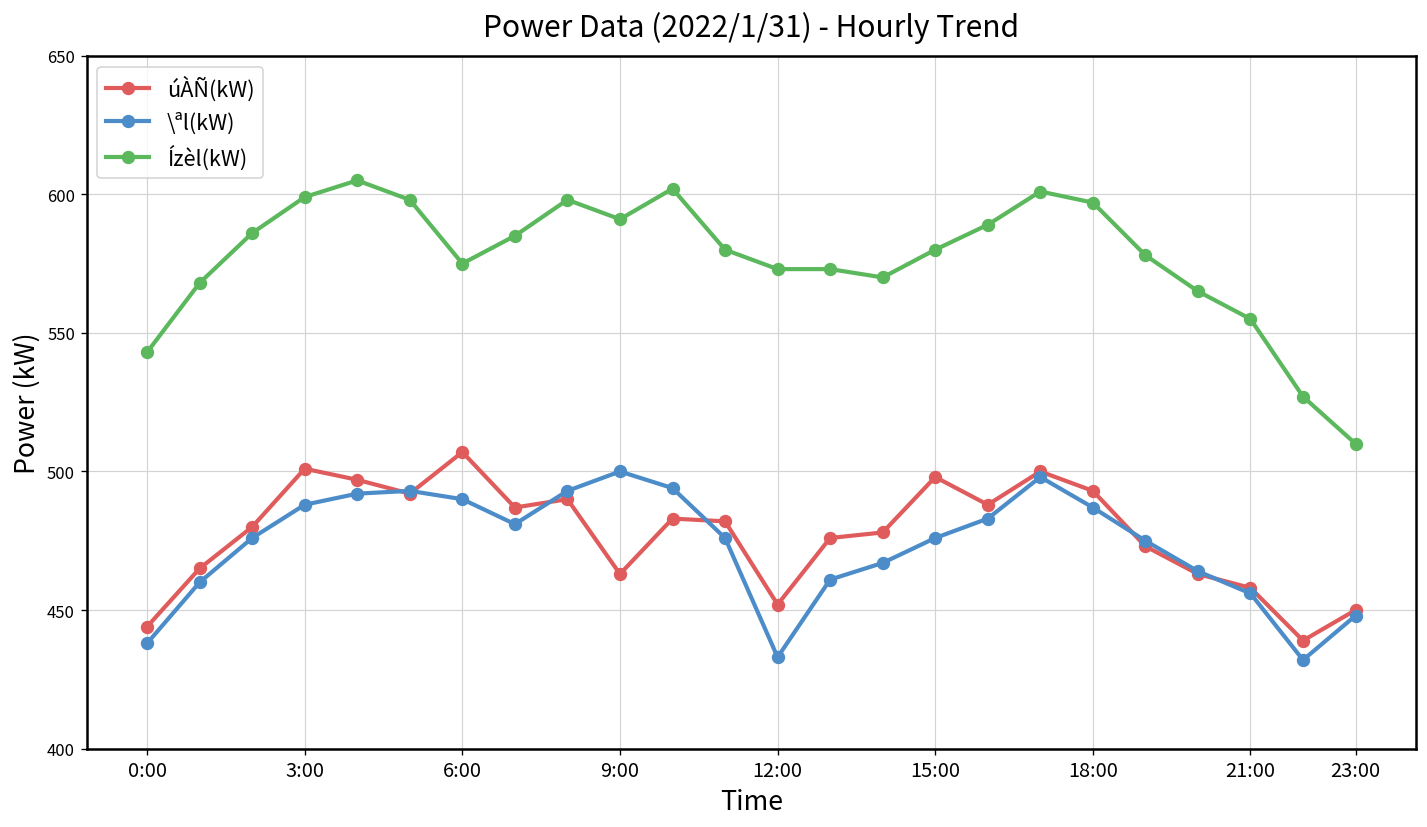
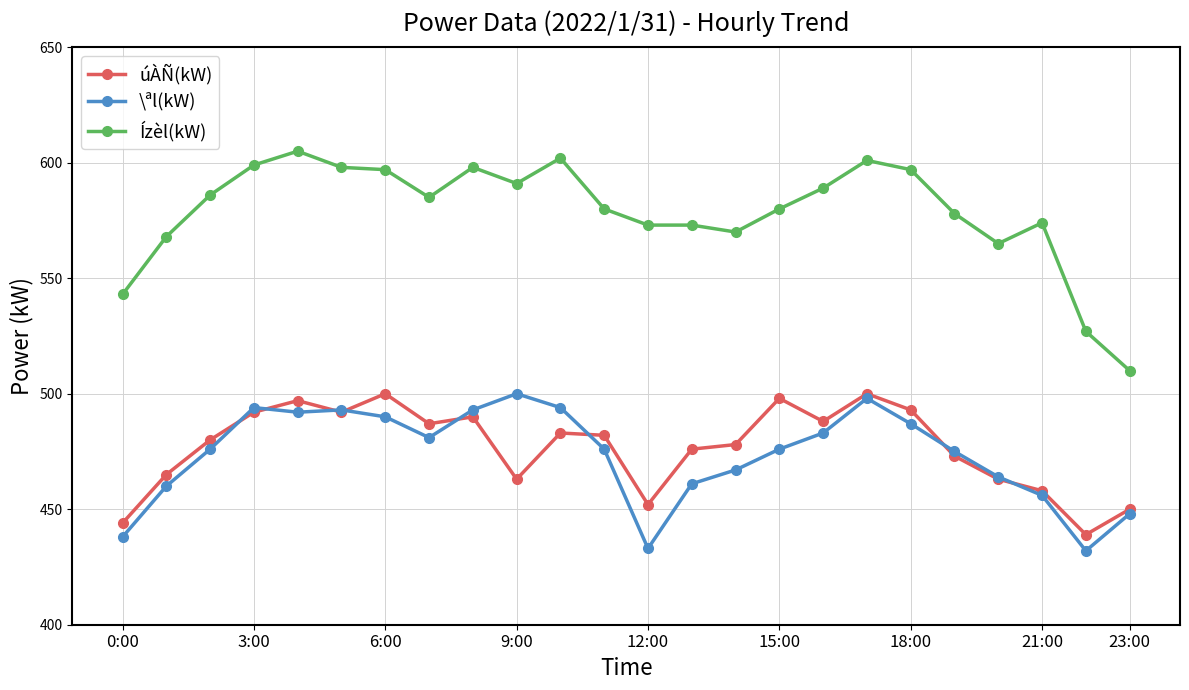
  {
    "úÀÑ(kW)": {
      "0:00": 444,
-     "3:00": 501,
-     "6:00": 507,
+     "3:00": 492,
+     "6:00": 500,
      "9:00": 463,
      "12:00": 452,
      "15:00": 498,
      "18:00": 493,
      "21:00": 458,
      "23:00": 450
    },
    "\\ªl(kW)": {
      "0:00": 438,
-     "3:00": 488,
+     "3:00": 494,
      "6:00": 490,
      "9:00": 500,
      "12:00": 433,
      "15:00": 476,
      "18:00": 487,
      "21:00": 456,
      "23:00": 448
    },
    "Ízèl(kW)": {
      "0:00": 543,
      "3:00": 599,
-     "6:00": 575,
+     "6:00": 597,
      "9:00": 591,
      "12:00": 573,
      "15:00": 580,
      "18:00": 597,
-     "21:00": 555,
+     "21:00": 574,
      "23:00": 510
    }
  }
